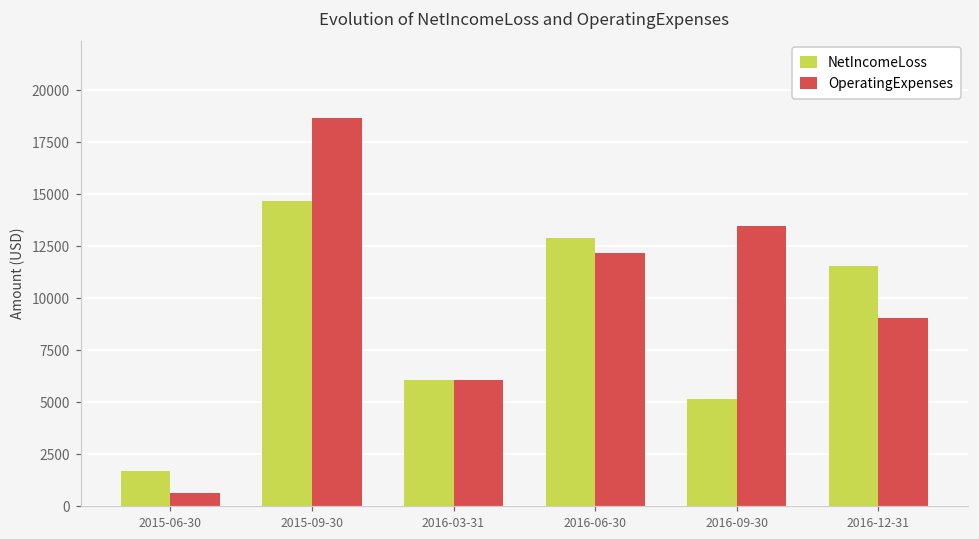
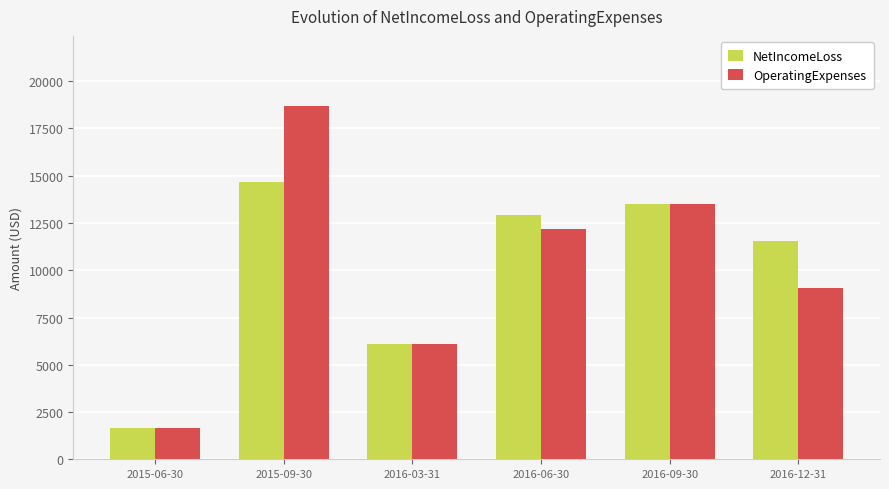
  {
    "NetIncomeLoss": {
      "2015-06-30": 1700,
      "2015-09-30": 14700,
      "2016-03-31": 6100,
      "2016-06-30": 12900,
-     "2016-09-30": 5200,
+     "2016-09-30": 13500,
      "2016-12-31": 11500
    },
    "OperatingExpenses": {
-     "2015-06-30": 600,
+     "2015-06-30": 1700,
      "2015-09-30": 18700,
      "2016-03-31": 6100,
      "2016-06-30": 12200,
      "2016-09-30": 13500,
      "2016-12-31": 9000
    }
  }
